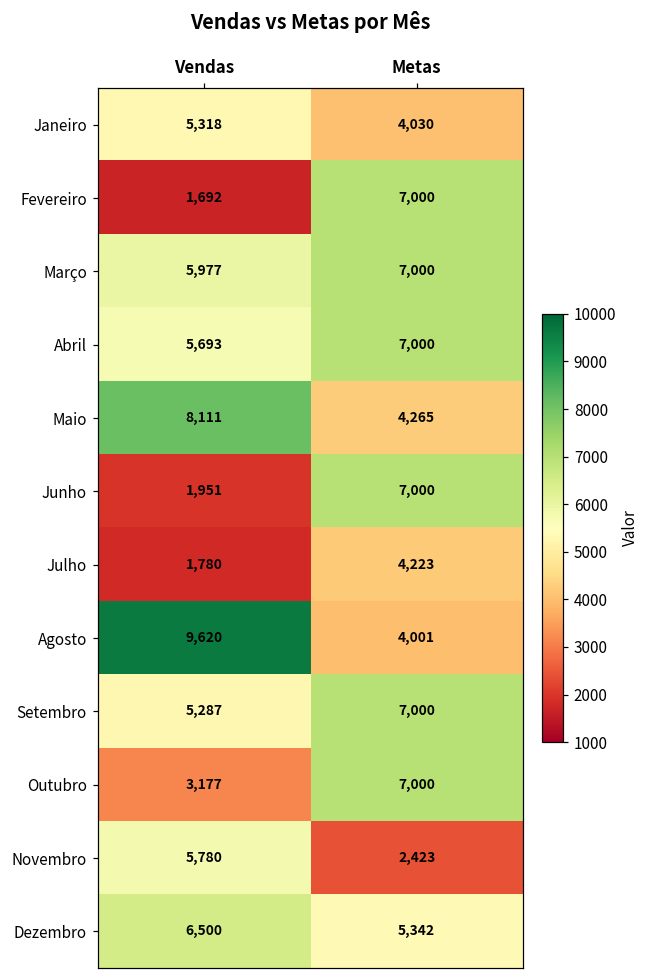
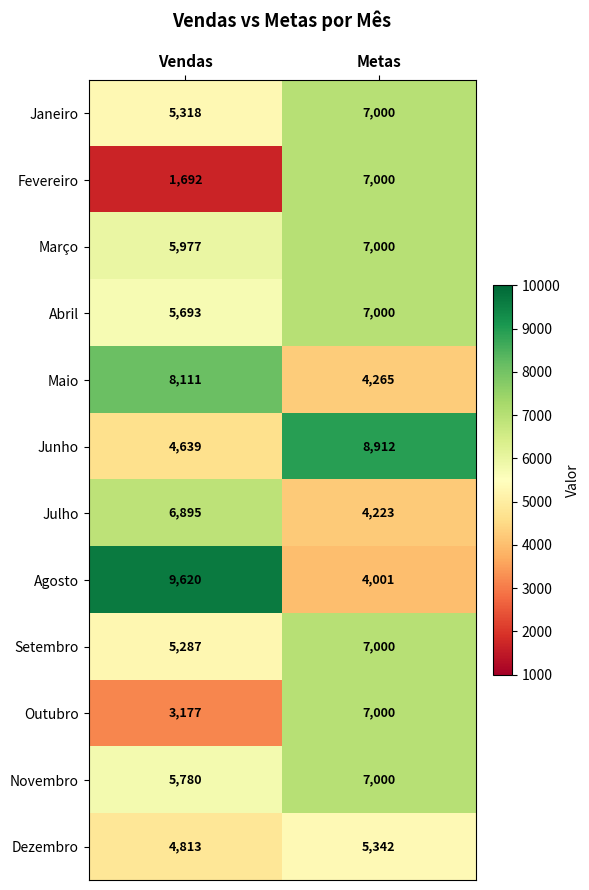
  {
    "Janeiro": {
      "Vendas": "5,318",
-     "Metas": "4,030"
+     "Metas": "7,000"
    },
    "Fevereiro": {
      "Vendas": "1,692",
      "Metas": "7,000"
    },
    "Março": {
      "Vendas": "5,977",
      "Metas": "7,000"
    },
    "Abril": {
      "Vendas": "5,693",
      "Metas": "7,000"
    },
    "Maio": {
      "Vendas": "8,111",
      "Metas": "4,265"
    },
    "Junho": {
-     "Vendas": "1,951",
-     "Metas": "7,000"
+     "Vendas": "4,639",
+     "Metas": "8,912"
    },
    "Julho": {
-     "Vendas": "1,780",
+     "Vendas": "6,895",
      "Metas": "4,223"
    },
    "Agosto": {
      "Vendas": "9,620",
      "Metas": "4,001"
    },
    "Setembro": {
      "Vendas": "5,287",
      "Metas": "7,000"
    },
    "Outubro": {
      "Vendas": "3,177",
      "Metas": "7,000"
    },
    "Novembro": {
      "Vendas": "5,780",
-     "Metas": "2,423"
+     "Metas": "7,000"
    },
    "Dezembro": {
-     "Vendas": "6,500",
+     "Vendas": "4,813",
      "Metas": "5,342"
    }
  }
